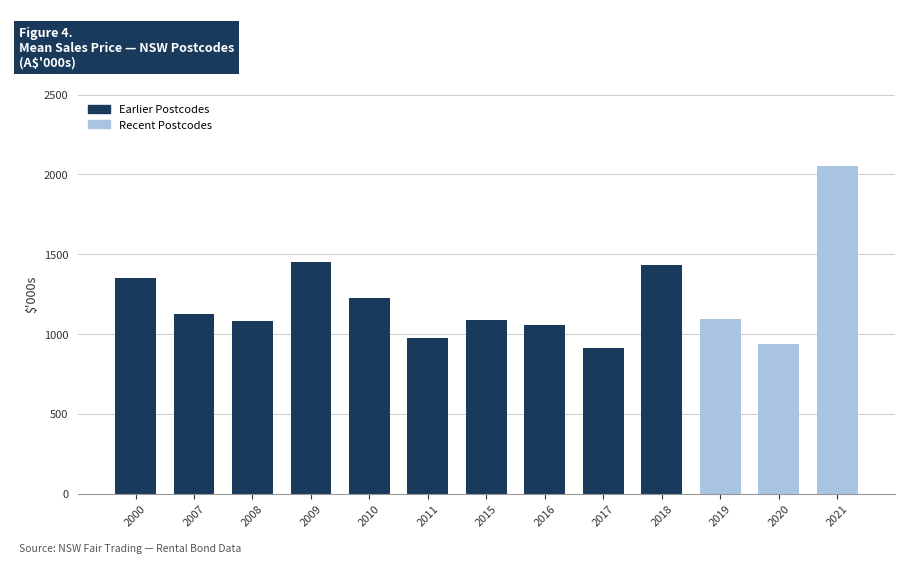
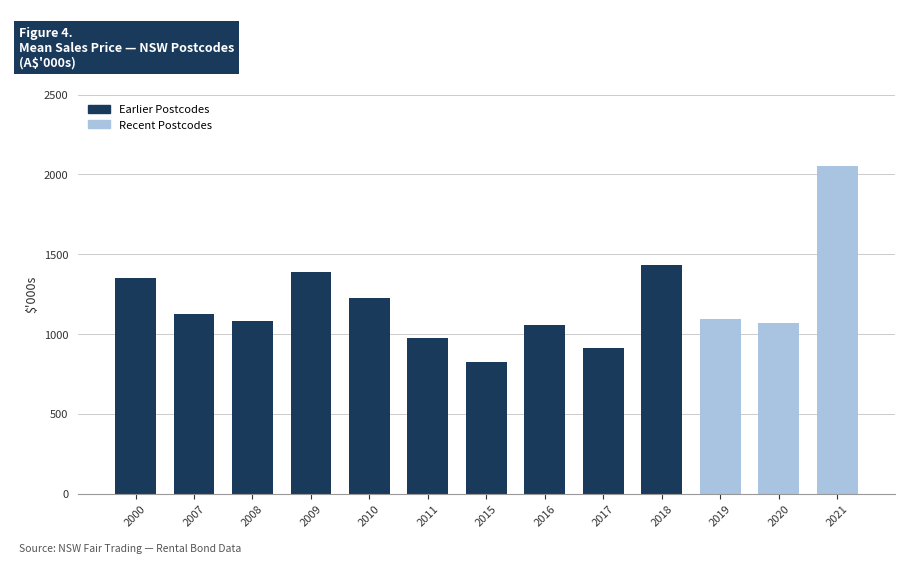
  {
    "2000": 1350,
    "2007": 1130,
    "2008": 1080,
-   "2009": 1450,
+   "2009": 1390,
    "2010": 1220,
    "2011": 980,
-   "2015": 1090,
+   "2015": 830,
    "2016": 1060,
    "2017": 910,
    "2018": 1430,
    "2019": 1090,
-   "2020": 940,
+   "2020": 1070,
    "2021": 2050
  }
